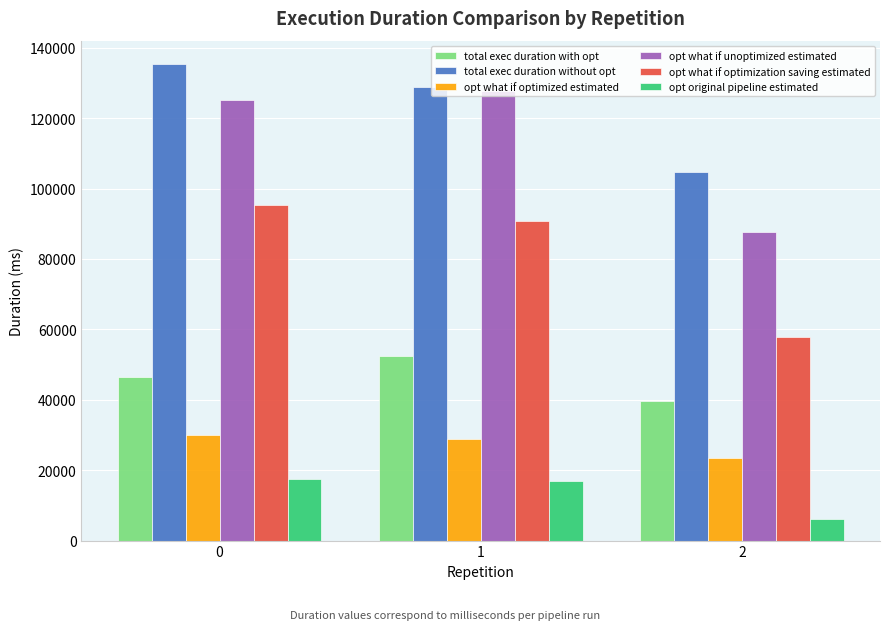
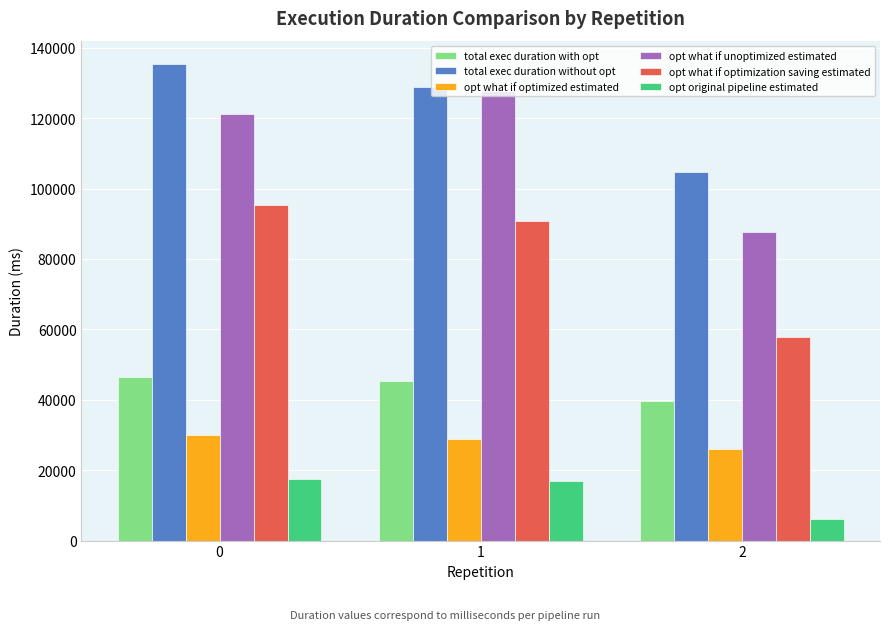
  {
    "total exec duration with opt": {
      "0": 46000,
-     "1": 52000,
+     "1": 45000,
      "2": 40000
    },
    "total exec duration without opt": {
      "0": 135000,
      "1": 129000,
      "2": 105000
    },
    "opt what if optimized estimated": {
      "0": 30000,
      "1": 29000,
-     "2": 23000
+     "2": 26000
    },
    "opt what if unoptimized estimated": {
-     "0": 125000,
+     "0": 121000,
      "2": 88000
    },
    "opt what if optimization saving estimated": {
      "0": 95000,
      "1": 91000,
      "2": 58000
    },
    "opt original pipeline estimated": {
      "0": 18000,
      "1": 17000,
      "2": 6000
    }
  }
